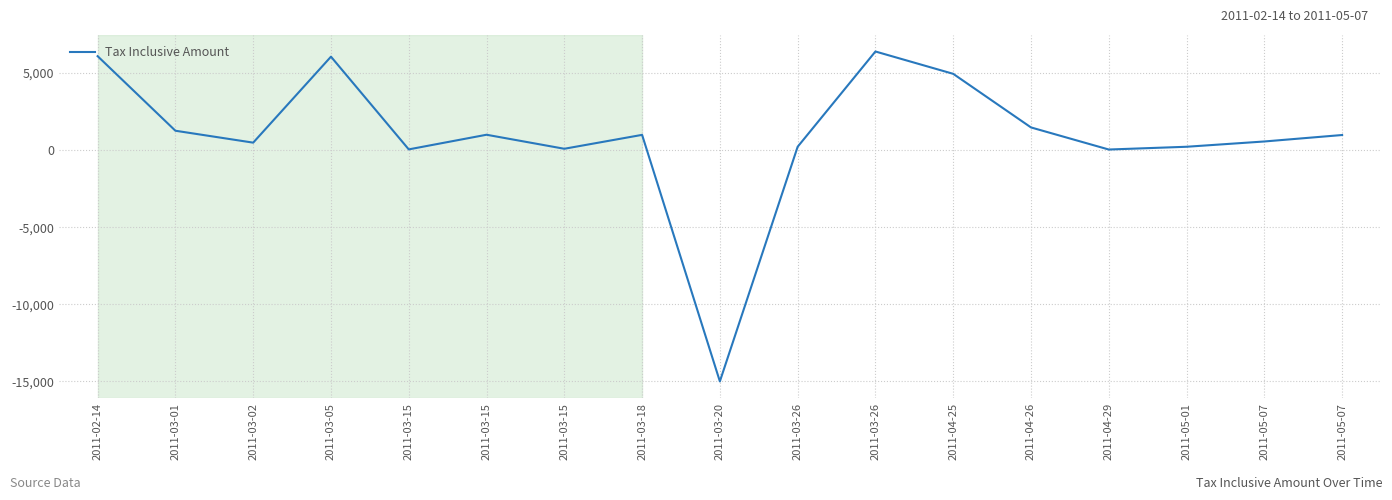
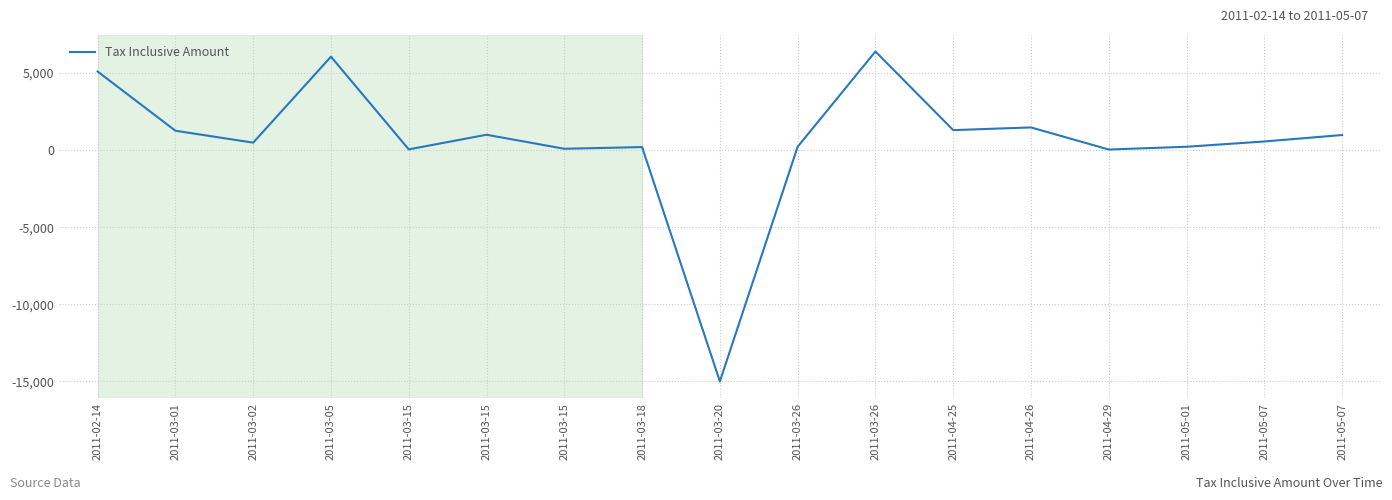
  {
-   "2011-02-14": "6,100",
+   "2011-02-14": "5,100",
    "2011-03-01": "1,300",
    "2011-03-02": "500",
    "2011-03-05": "6,100",
-   "2011-03-18": "1,000",
+   "2011-03-18": "200",
    "2011-03-20": "-15,000",
-   "2011-04-25": "5,000",
+   "2011-04-25": "1,300",
    "2011-04-26": "1,500",
    "2011-04-29": "0",
    "2011-05-01": "200"
  }
